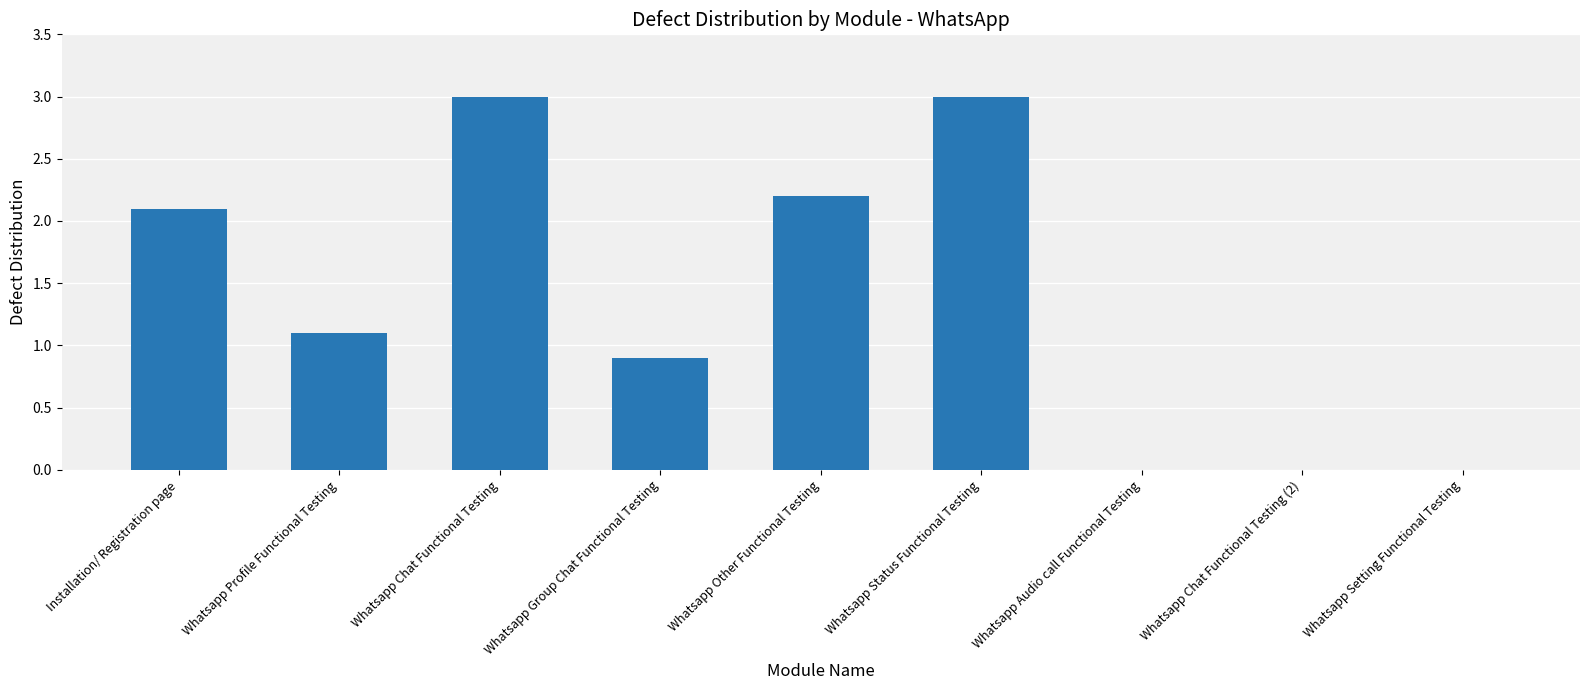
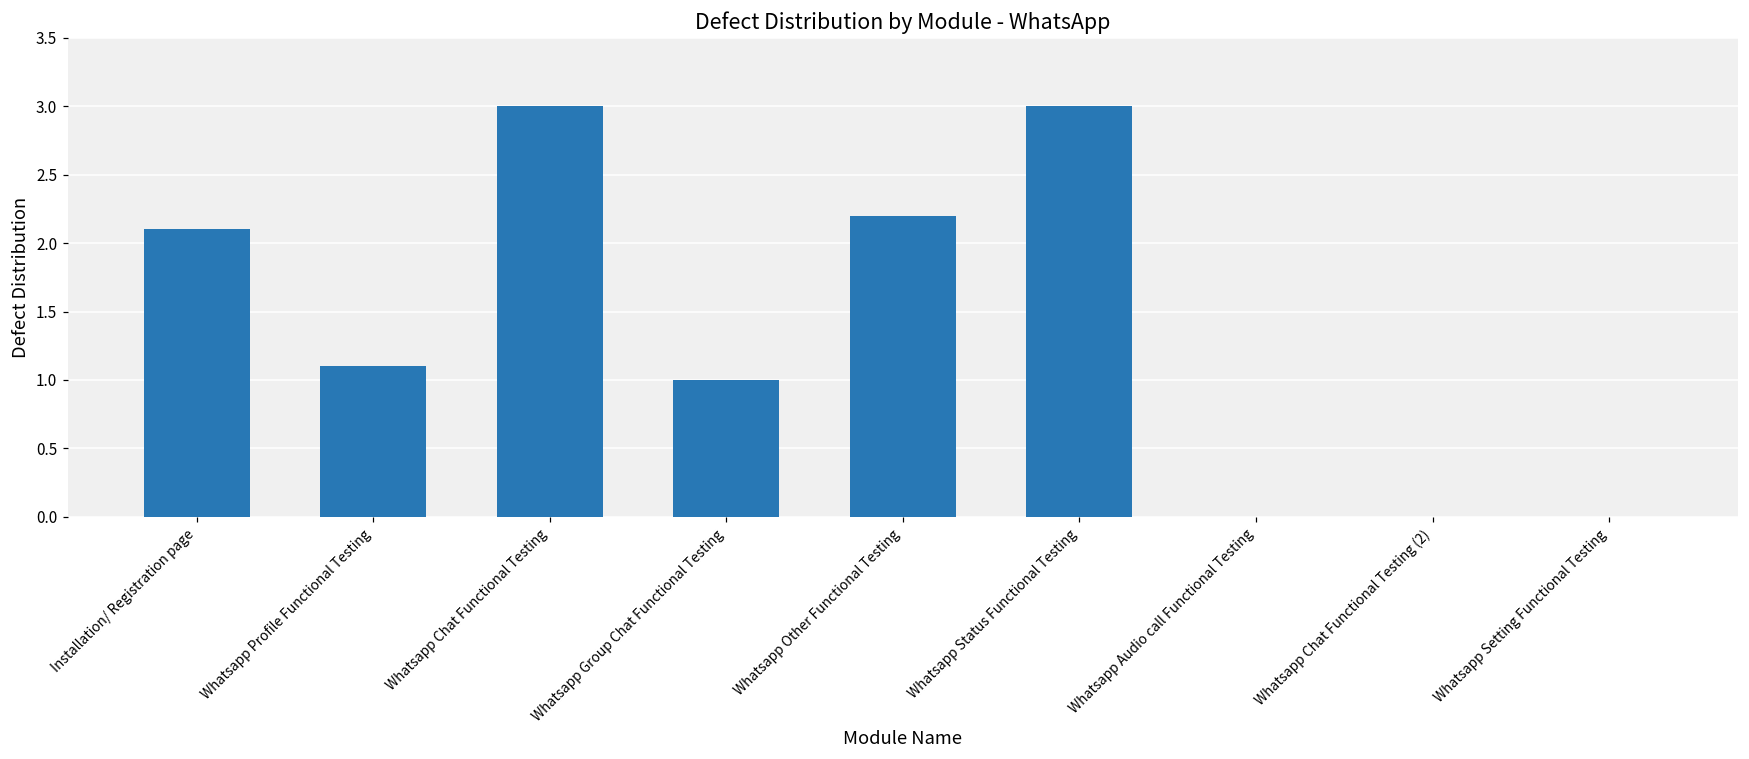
  {
    "Installation/ Registration page": 2.1,
    "Whatsapp Profile Functional Testing": 1.1,
    "Whatsapp Chat Functional Testing": 3.0,
-   "Whatsapp Group Chat Functional Testing": 0.9,
+   "Whatsapp Group Chat Functional Testing": 1.0,
    "Whatsapp Other Functional Testing": 2.2,
    "Whatsapp Status Functional Testing": 3.0,
    "Whatsapp Audio call Functional Testing": 0.0,
    "Whatsapp Chat Functional Testing (2)": 0.0,
    "Whatsapp Setting Functional Testing": 0.0
  }
